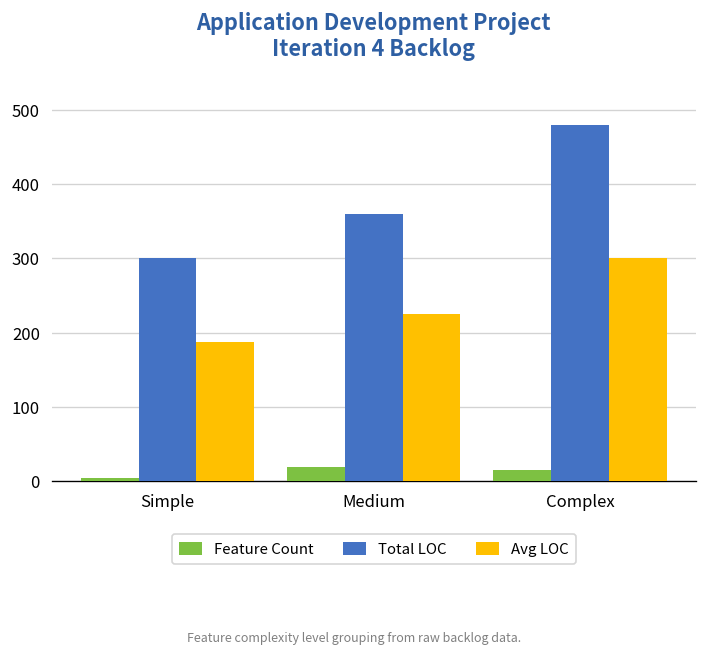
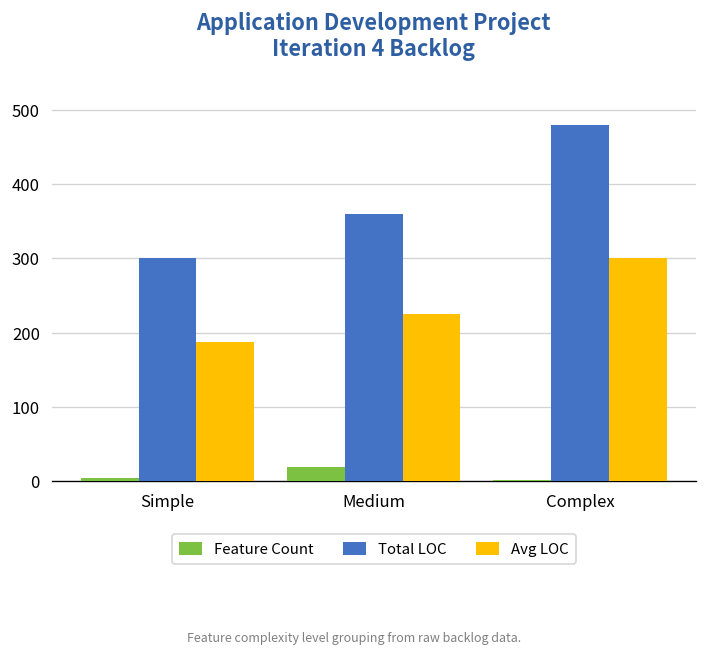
  {
    "Feature Count": {
      "Simple": 10,
      "Medium": 20,
-     "Complex": 20
+     "Complex": 0
    },
    "Total LOC": {
      "Simple": 300,
      "Medium": 360,
      "Complex": 480
    },
    "Avg LOC": {
      "Simple": 190,
      "Medium": 230,
      "Complex": 300
    }
  }
